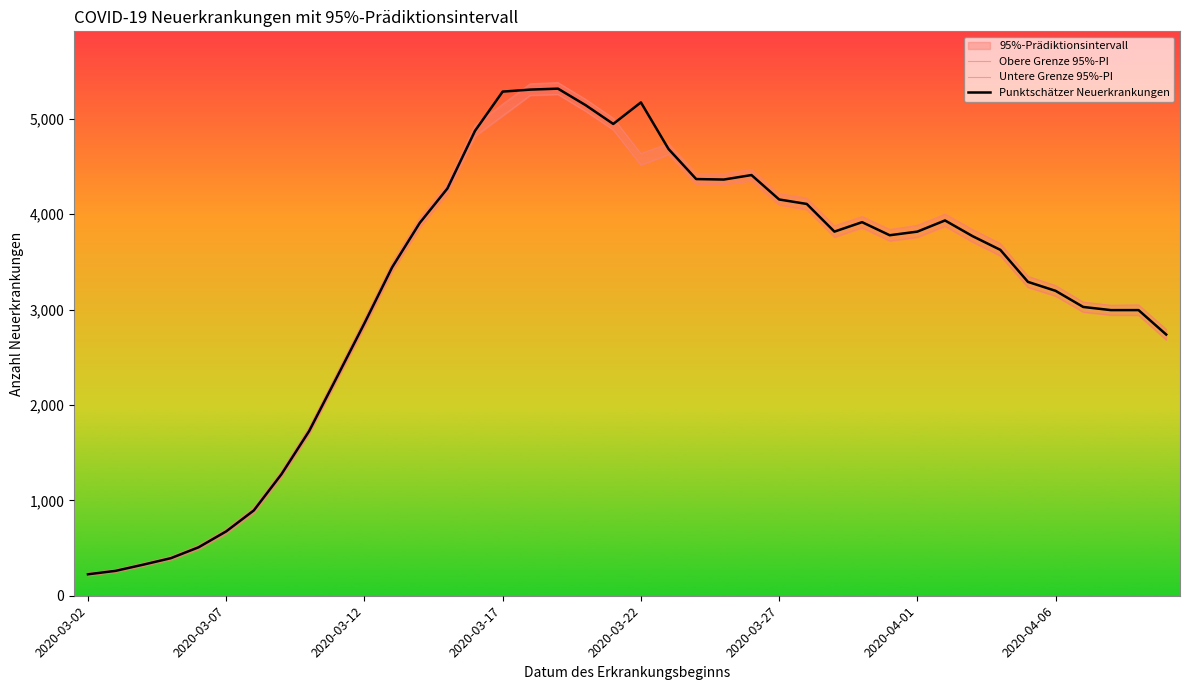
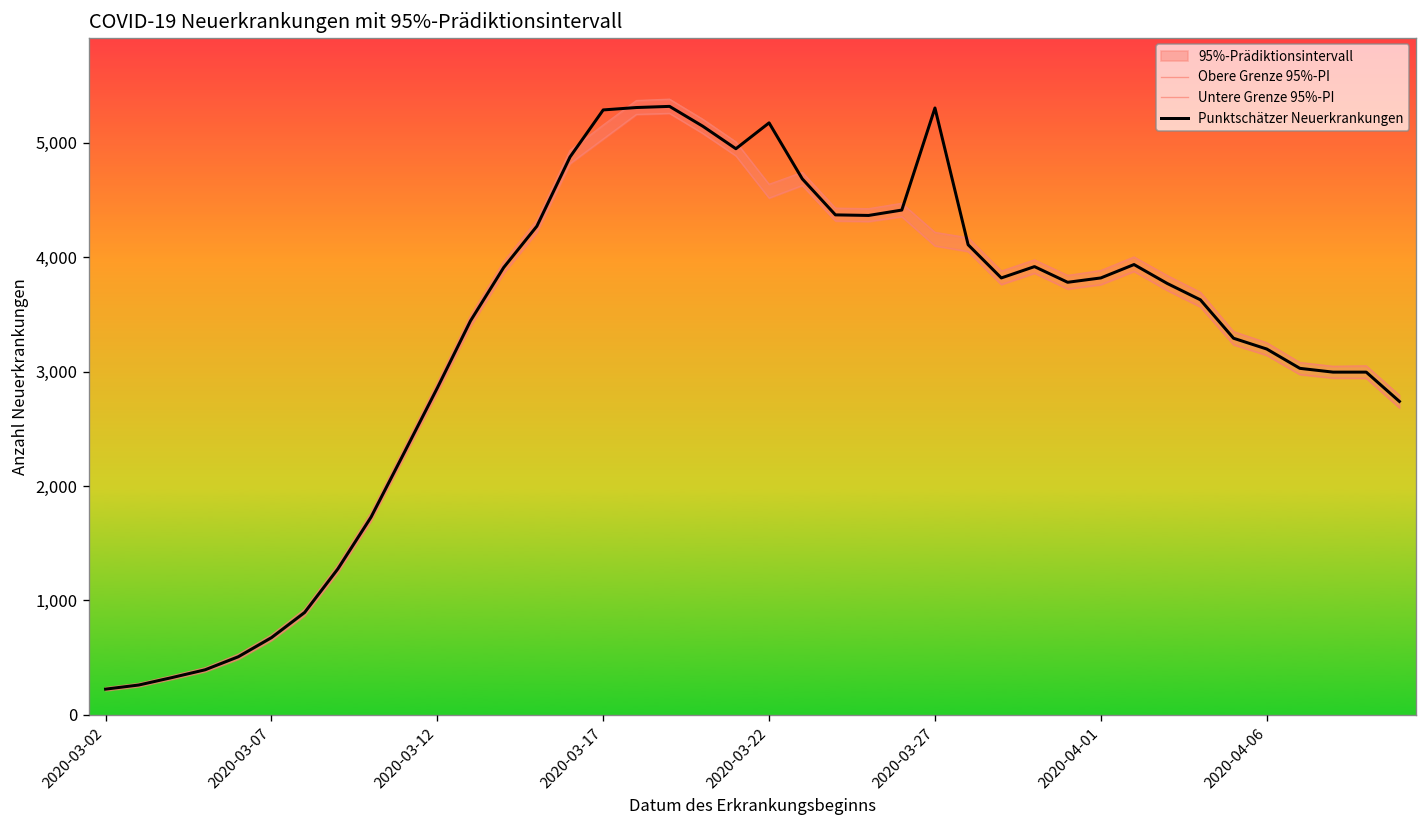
  {
    "Punktschätzer Neuerkrankungen": {
      "2020-03-12": "2,900",
      "2020-03-17": "5,300",
      "2020-03-22": "5,200",
-     "2020-03-27": "4,200",
+     "2020-03-27": "5,300",
      "2020-04-01": "3,800",
      "2020-04-06": "3,200"
    }
  }
